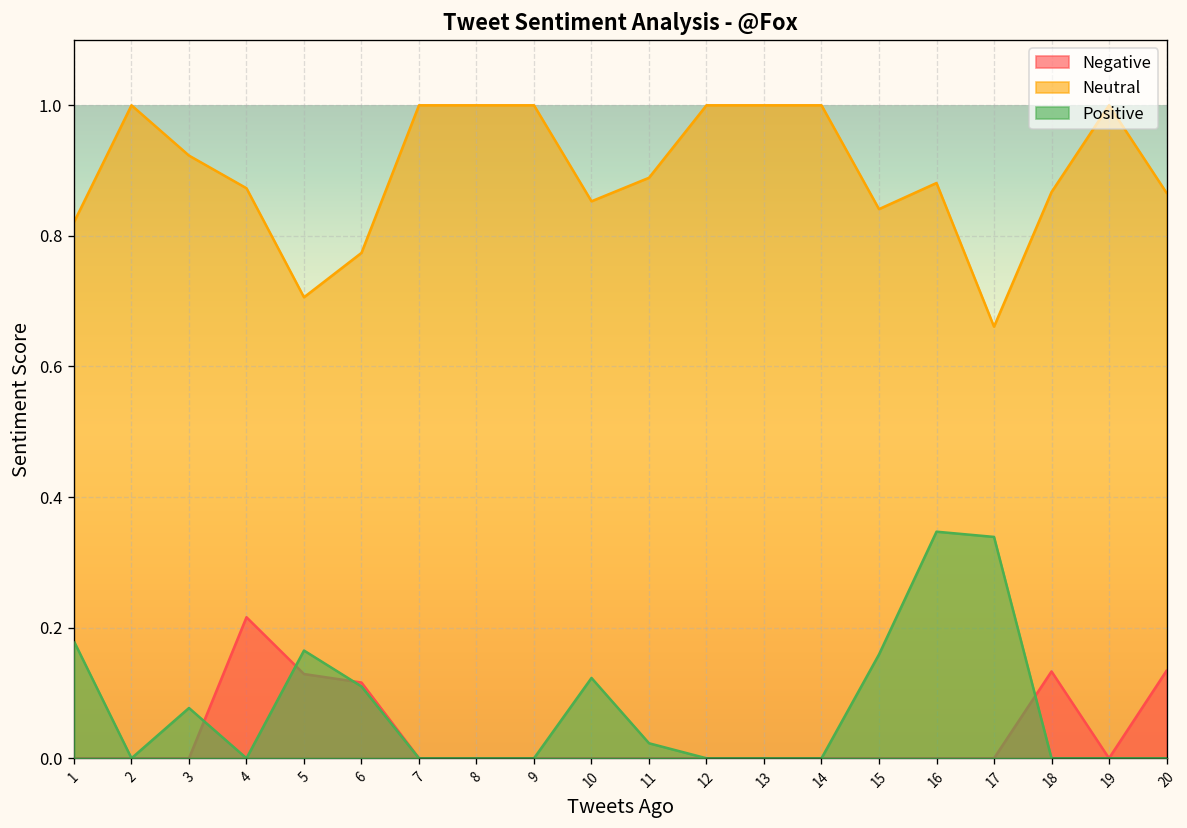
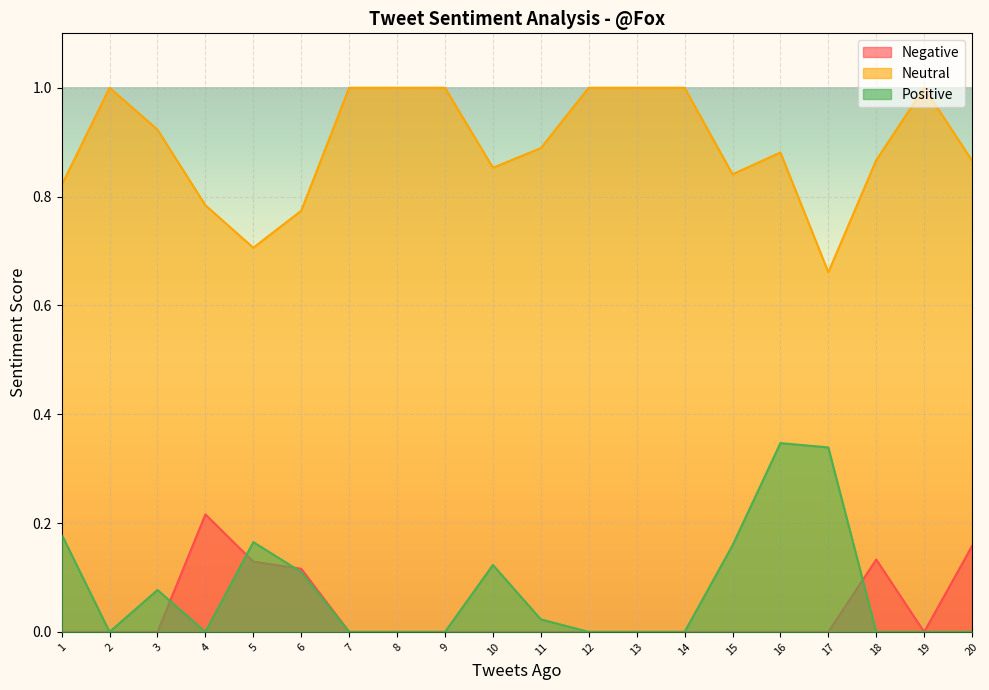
  {
    "Negative": {
      "1": 0.00,
      "3": 0.00,
      "4": 0.22,
      "5": 0.13,
      "6": 0.12,
      "10": 0.00,
      "11": 0.00,
      "15": 0.00,
      "16": 0.00,
      "17": 0.00,
      "18": 0.13,
-     "20": 0.13
+     "20": 0.16
    },
    "Neutral": {
      "1": 0.82,
      "2": 1.00,
      "3": 0.92,
-     "4": 0.87,
+     "4": 0.78,
      "5": 0.71,
      "6": 0.77,
      "7": 1.00,
      "8": 1.00,
      "9": 1.00,
      "10": 0.85,
      "11": 0.89,
      "12": 1.00,
      "13": 1.00,
      "14": 1.00,
      "15": 0.84,
      "16": 0.88,
      "17": 0.66,
      "18": 0.87,
      "20": 0.87
    },
    "Positive": {
      "1": 0.18,
      "3": 0.08,
      "4": 0.00,
      "5": 0.17,
      "6": 0.11,
      "10": 0.12,
      "11": 0.02,
      "15": 0.16,
      "16": 0.35,
      "17": 0.34,
      "18": 0.00,
      "20": 0.00
    }
  }
